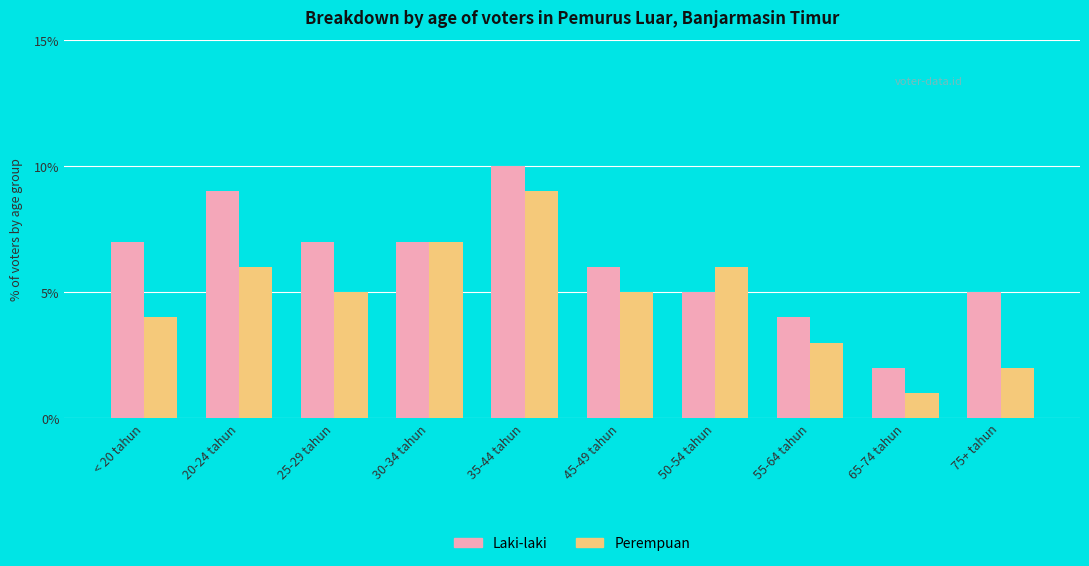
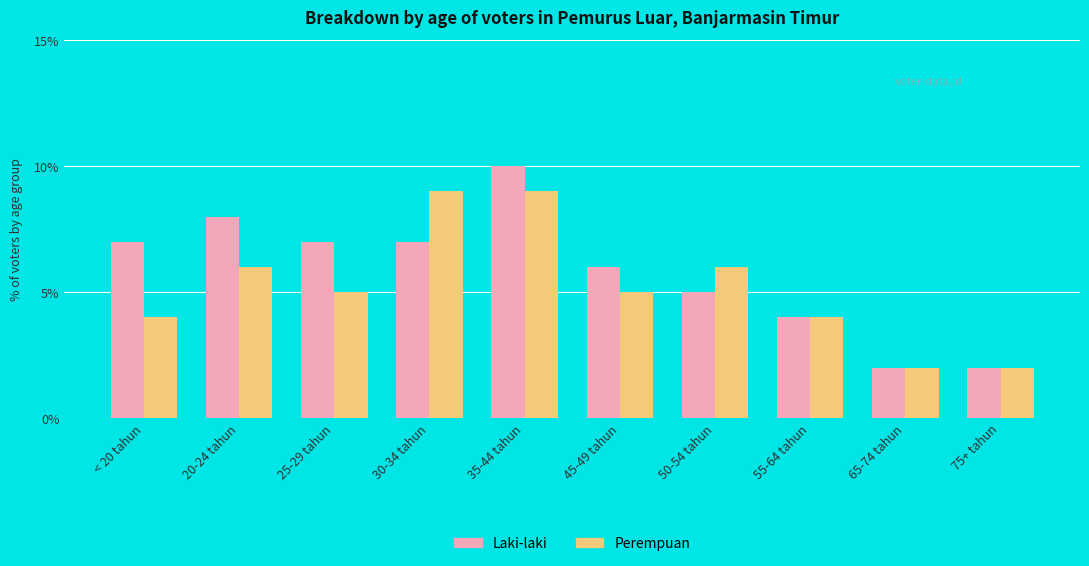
  {
    "Laki-laki": {
      "< 20 tahun": "7%",
-     "20-24 tahun": "9%",
+     "20-24 tahun": "8%",
      "25-29 tahun": "7%",
      "30-34 tahun": "7%",
      "35-44 tahun": "10%",
      "45-49 tahun": "6%",
      "50-54 tahun": "5%",
      "55-64 tahun": "4%",
      "65-74 tahun": "2%",
-     "75+ tahun": "5%"
+     "75+ tahun": "2%"
    },
    "Perempuan": {
      "< 20 tahun": "4%",
      "20-24 tahun": "6%",
      "25-29 tahun": "5%",
-     "30-34 tahun": "7%",
+     "30-34 tahun": "9%",
      "35-44 tahun": "9%",
      "45-49 tahun": "5%",
      "50-54 tahun": "6%",
-     "55-64 tahun": "3%",
-     "65-74 tahun": "1%",
+     "55-64 tahun": "4%",
+     "65-74 tahun": "2%",
      "75+ tahun": "2%"
    }
  }
